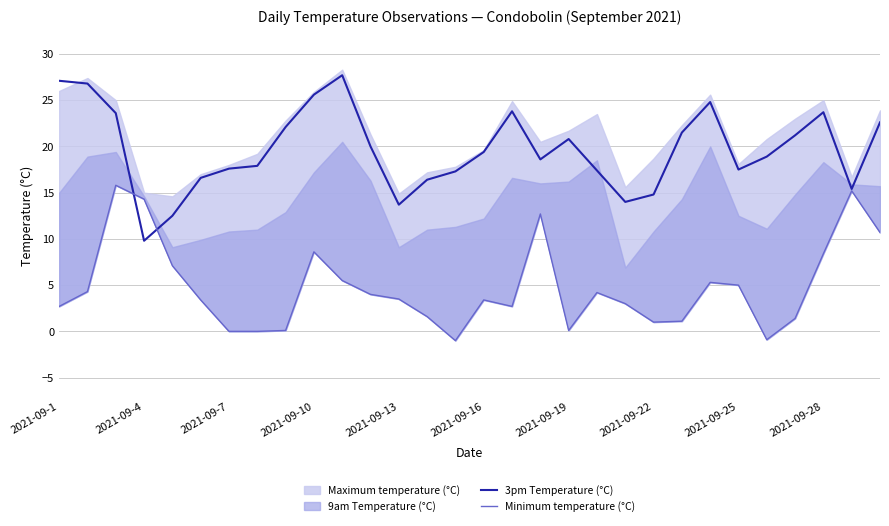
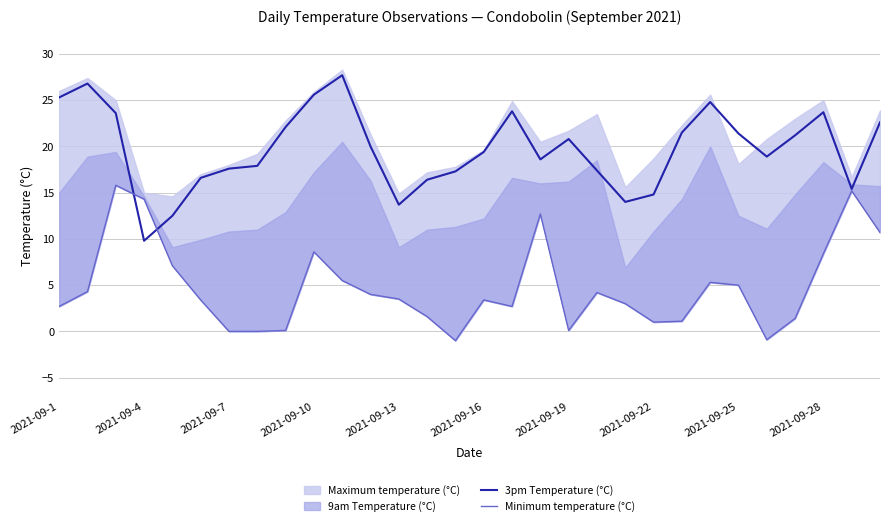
  {
    "3pm Temperature (°C)": {
-     "2021-09-1": 27,
+     "2021-09-1": 25,
      "2021-09-4": 10,
      "2021-09-7": 18,
      "2021-09-10": 26,
      "2021-09-13": 14,
      "2021-09-19": 21,
      "2021-09-22": 15,
-     "2021-09-25": 18,
+     "2021-09-25": 21,
      "2021-09-28": 24
    },
    "Minimum temperature (°C)": {
      "2021-09-1": 3,
      "2021-09-4": 14,
      "2021-09-7": 0,
      "2021-09-10": 9,
      "2021-09-13": 4,
      "2021-09-16": 3,
      "2021-09-19": 0,
      "2021-09-22": 1,
      "2021-09-25": 5,
      "2021-09-28": 8
    }
  }
